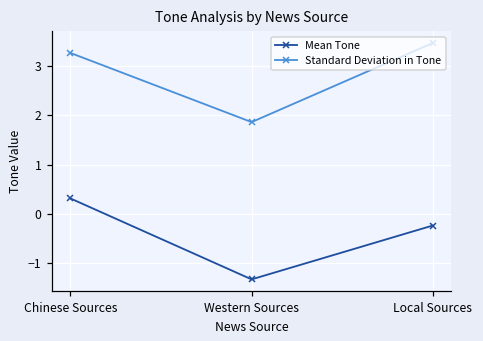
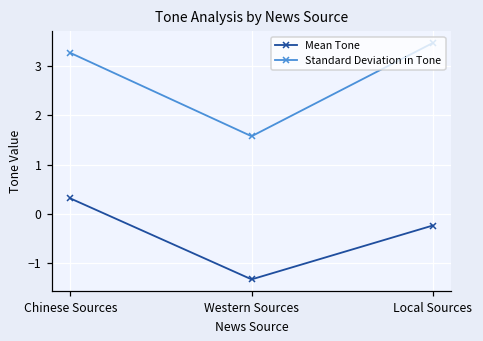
  {
    "Mean Tone": {
      "Chinese Sources": 0.3,
      "Western Sources": -1.3,
      "Local Sources": -0.2
    },
    "Standard Deviation in Tone": {
      "Chinese Sources": 3.3,
-     "Western Sources": 1.9
+     "Western Sources": 1.6
    }
  }
